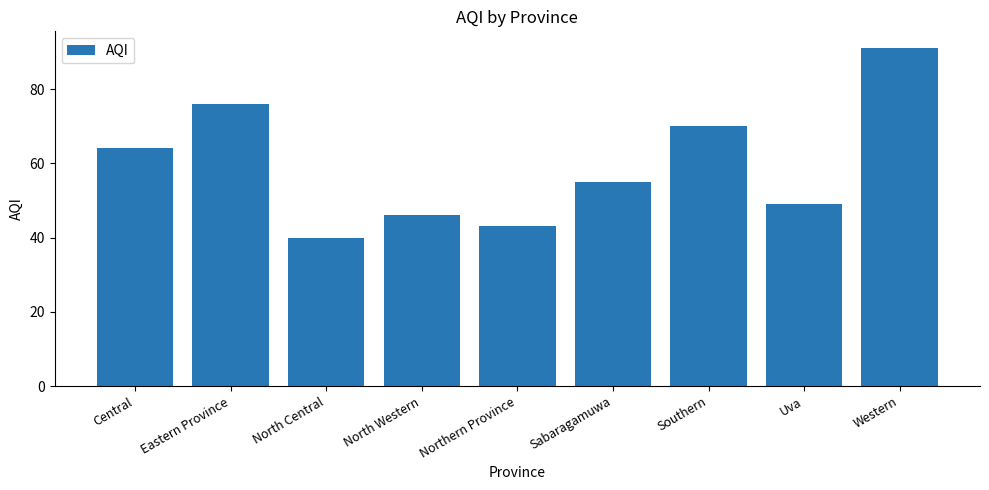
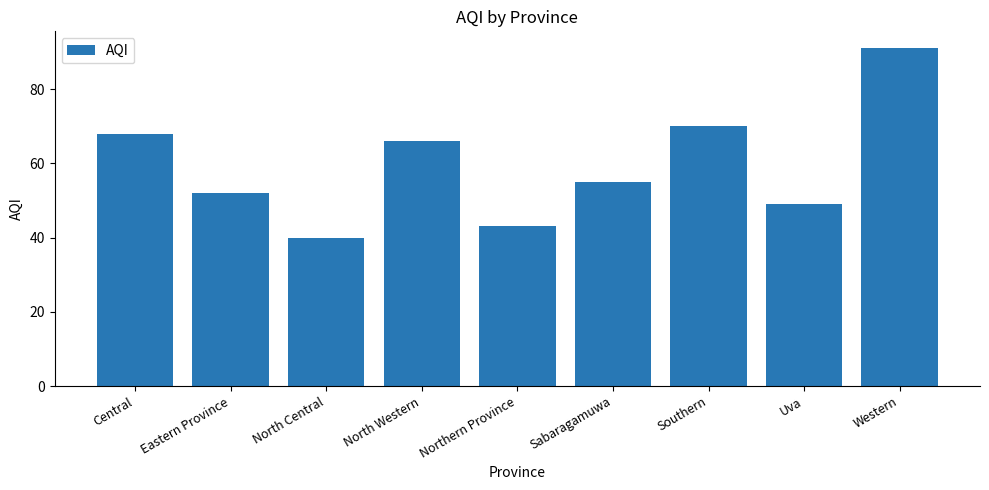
  {
-   "Central": 64,
-   "Eastern Province": 76,
+   "Central": 68,
+   "Eastern Province": 52,
    "North Central": 40,
-   "North Western": 46,
+   "North Western": 66,
    "Northern Province": 43,
    "Sabaragamuwa": 55,
    "Southern": 70,
    "Uva": 49,
    "Western": 91
  }
